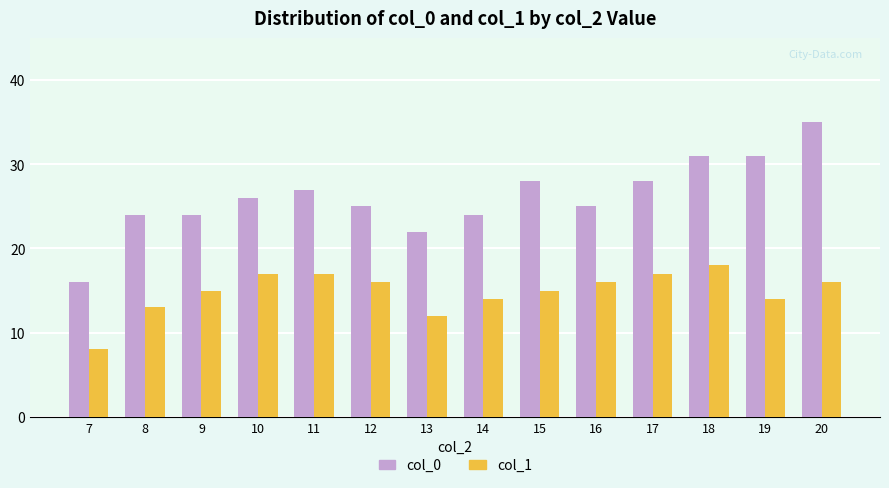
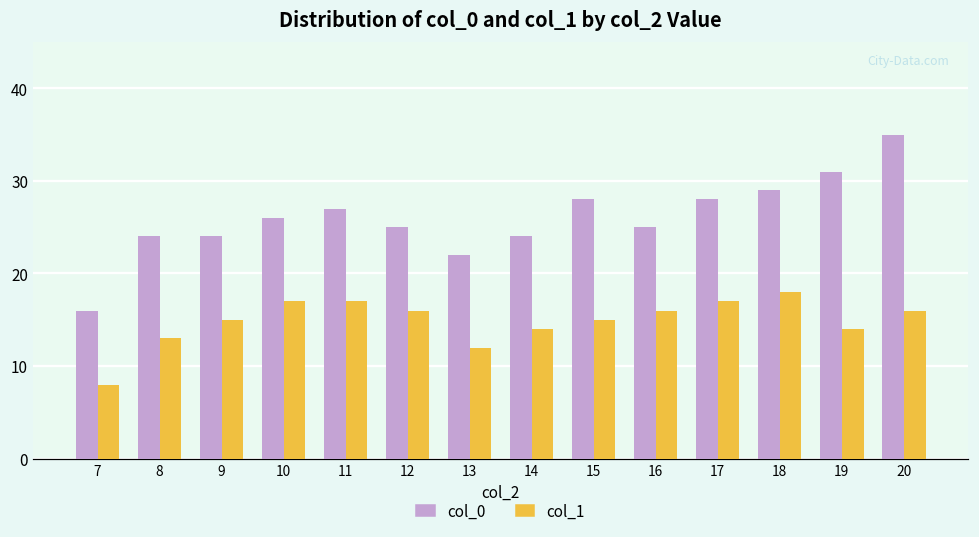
  {
    "col_0": {
      "7": 16,
      "8": 24,
      "9": 24,
      "10": 26,
      "11": 27,
      "12": 25,
      "13": 22,
      "14": 24,
      "15": 28,
      "16": 25,
      "17": 28,
-     "18": 31,
+     "18": 29,
      "19": 31,
      "20": 35
    },
    "col_1": {
      "7": 8,
      "8": 13,
      "9": 15,
      "10": 17,
      "11": 17,
      "12": 16,
      "13": 12,
      "14": 14,
      "15": 15,
      "16": 16,
      "17": 17,
      "18": 18,
      "19": 14,
      "20": 16
    }
  }
